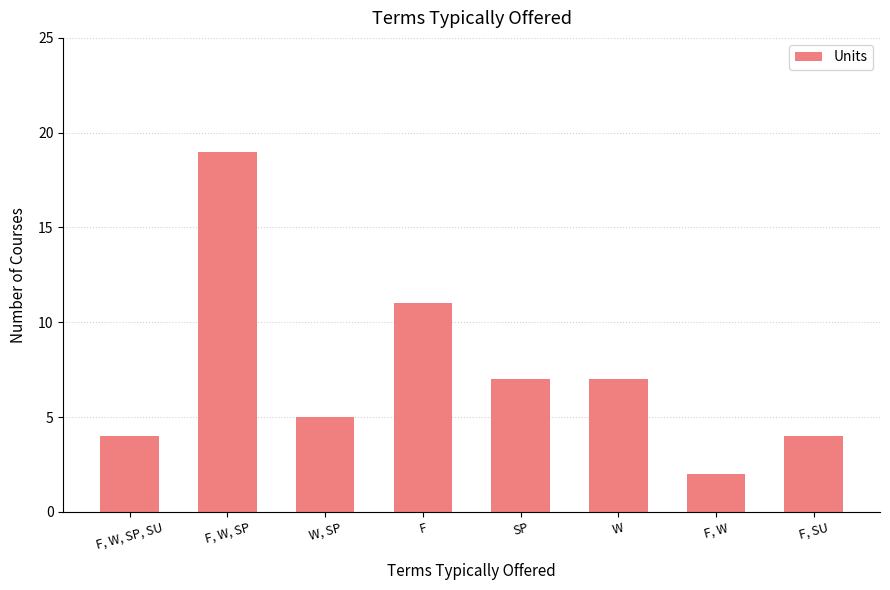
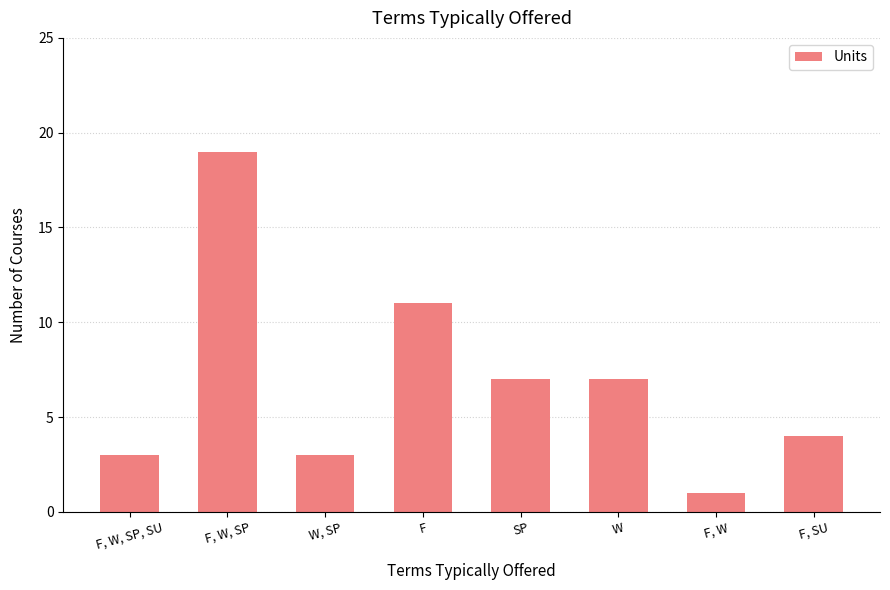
  {
-   "F, W, SP, SU": 4,
+   "F, W, SP, SU": 3,
    "F, W, SP": 19,
-   "W, SP": 5,
+   "W, SP": 3,
    "F": 11,
    "SP": 7,
    "W": 7,
-   "F, W": 2,
+   "F, W": 1,
    "F, SU": 4
  }
